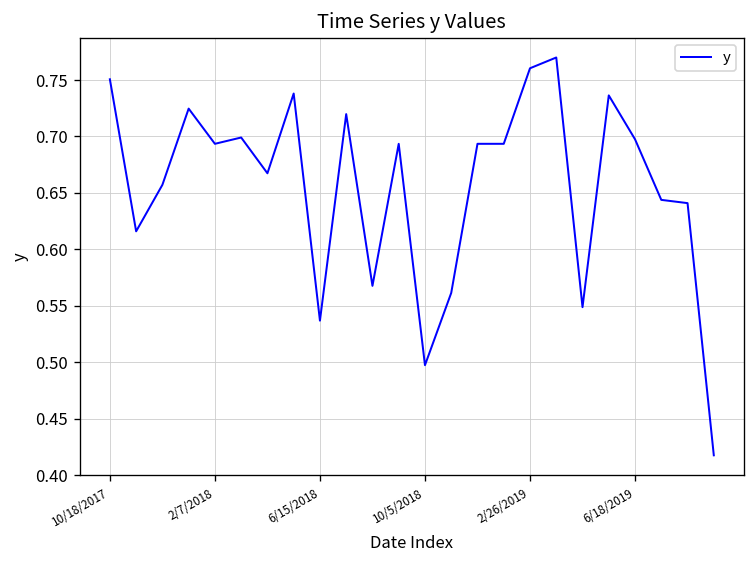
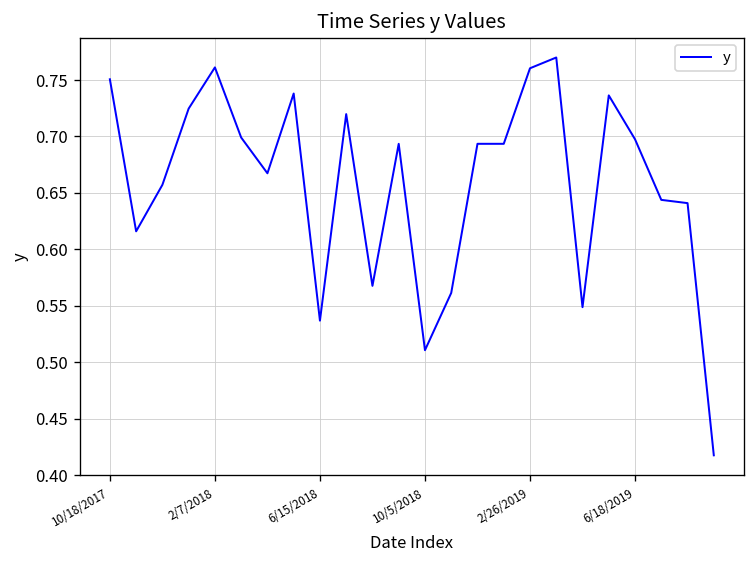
  {
    "10/18/2017": 0.75,
-   "2/7/2018": 0.69,
+   "2/7/2018": 0.76,
    "6/15/2018": 0.54,
-   "10/5/2018": 0.50,
+   "10/5/2018": 0.51,
    "2/26/2019": 0.76,
    "6/18/2019": 0.70
  }
